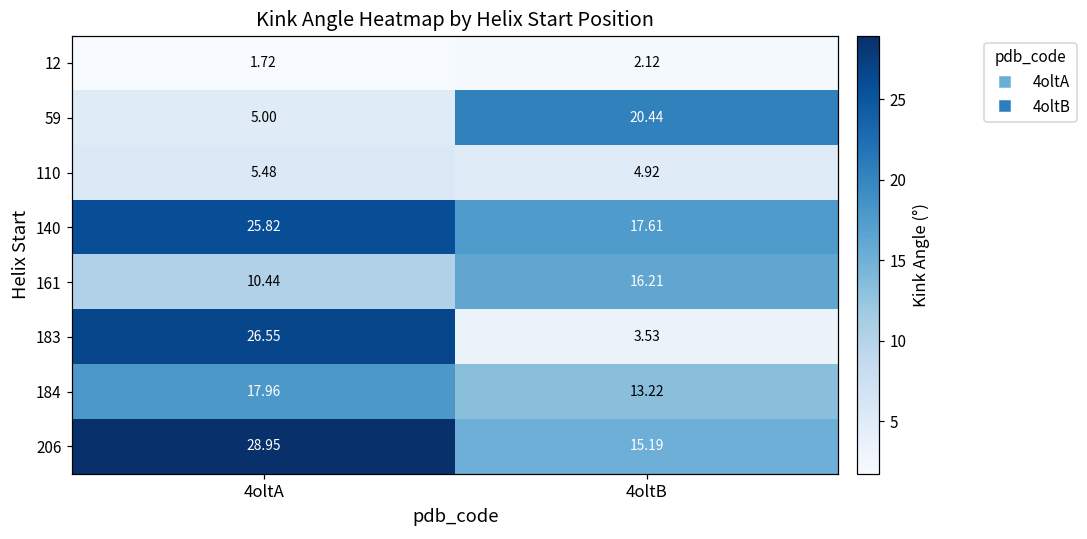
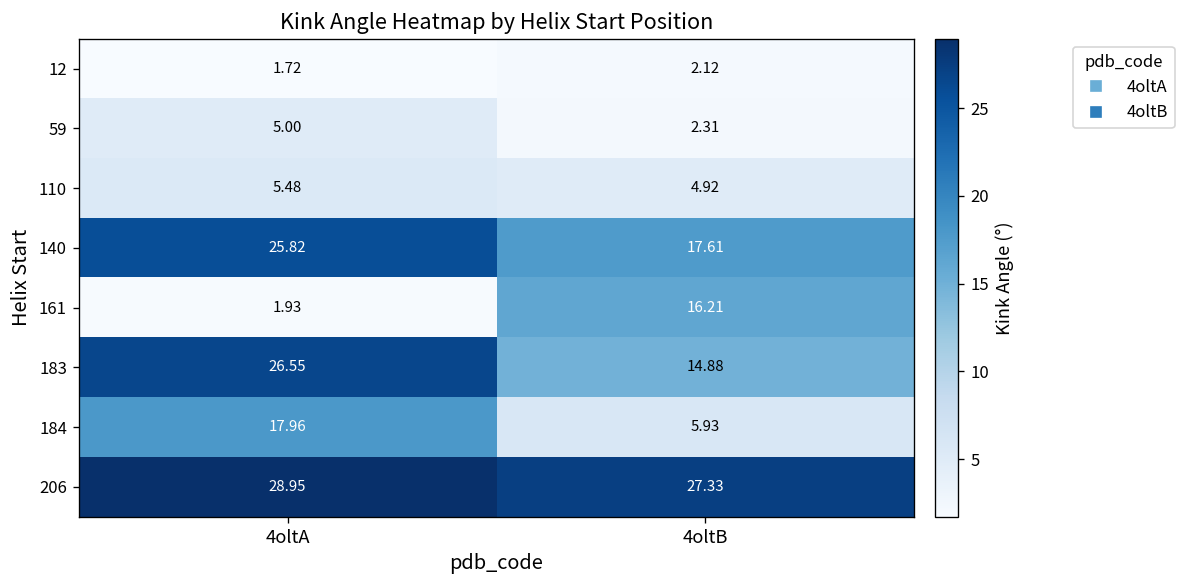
  {
    "12": {
      "4oltA": 1.72,
      "4oltB": 2.12
    },
    "59": {
      "4oltA": 5.00,
-     "4oltB": 20.44
+     "4oltB": 2.31
    },
    "110": {
      "4oltA": 5.48,
      "4oltB": 4.92
    },
    "140": {
      "4oltA": 25.82,
      "4oltB": 17.61
    },
    "161": {
-     "4oltA": 10.44,
+     "4oltA": 1.93,
      "4oltB": 16.21
    },
    "183": {
      "4oltA": 26.55,
-     "4oltB": 3.53
+     "4oltB": 14.88
    },
    "184": {
      "4oltA": 17.96,
-     "4oltB": 13.22
+     "4oltB": 5.93
    },
    "206": {
      "4oltA": 28.95,
-     "4oltB": 15.19
+     "4oltB": 27.33
    }
  }
